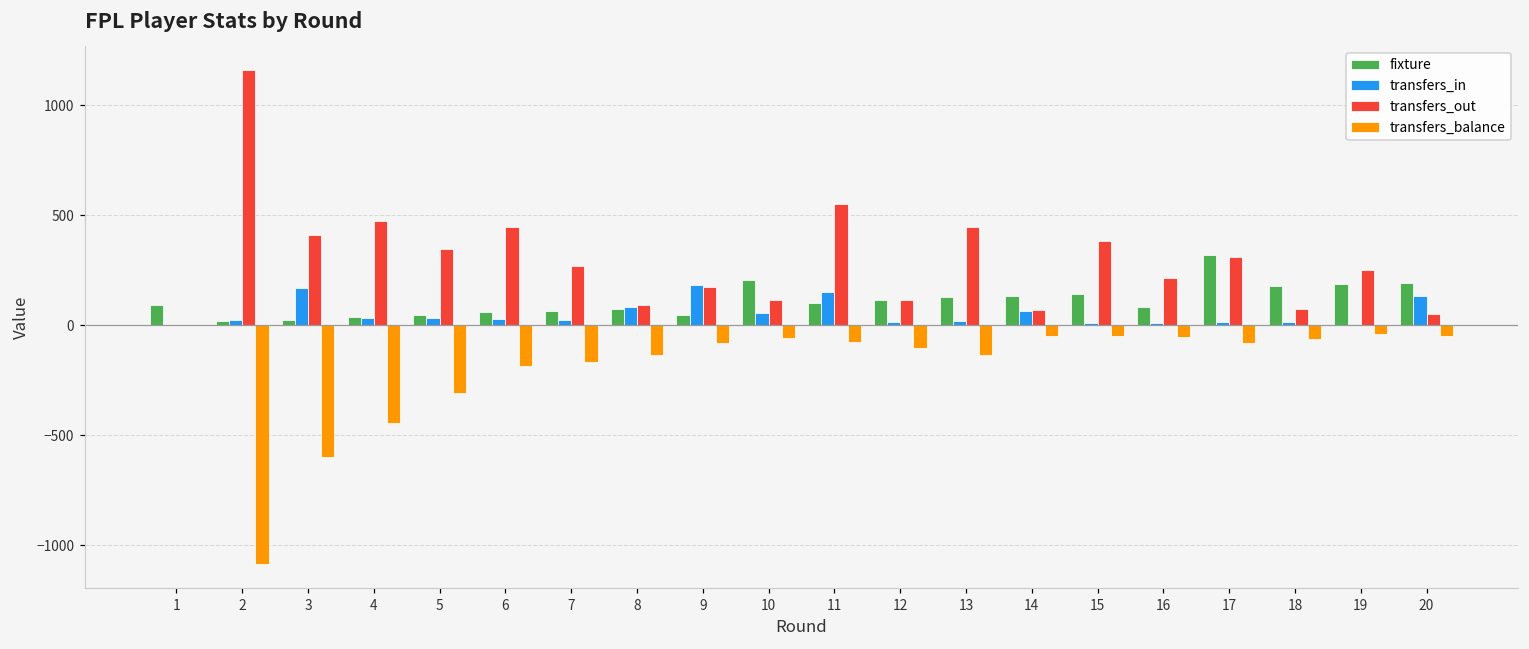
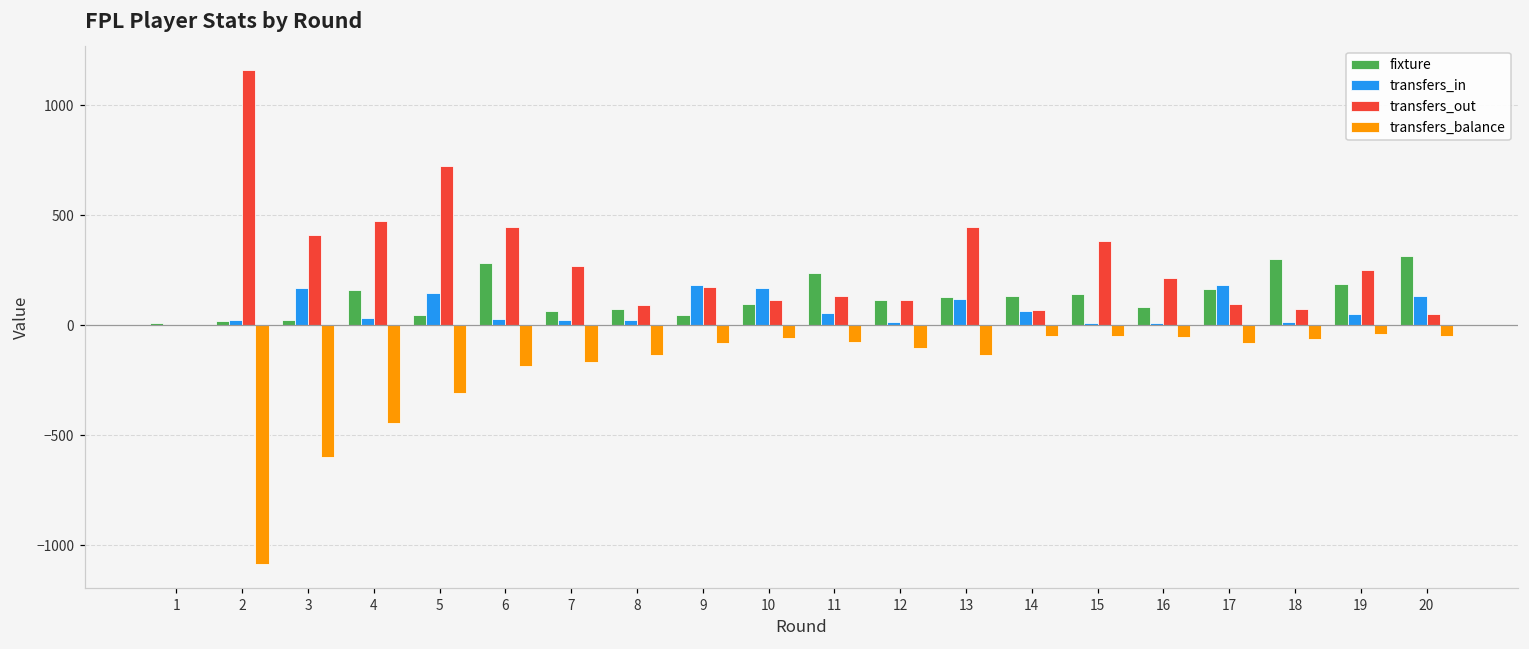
  {
    "fixture": {
-     "1": 90,
+     "1": 10,
      "2": 20,
      "3": 30,
-     "4": 40,
+     "4": 160,
      "5": 50,
-     "6": 60,
+     "6": 280,
      "7": 70,
      "8": 80,
      "9": 50,
-     "10": 200,
-     "11": 100,
+     "10": 100,
+     "11": 240,
      "12": 120,
      "13": 130,
      "14": 140,
      "15": 140,
      "16": 80,
-     "17": 320,
-     "18": 180,
+     "17": 170,
+     "18": 300,
      "19": 190,
-     "20": 190
+     "20": 320
    },
    "transfers_in": {
      "1": 0,
      "2": 20,
      "3": 170,
      "4": 30,
-     "5": 40,
+     "5": 150,
      "6": 30,
      "7": 20,
-     "8": 80,
+     "8": 20,
      "9": 180,
-     "10": 60,
-     "11": 150,
+     "10": 170,
+     "11": 60,
      "12": 20,
-     "13": 20,
+     "13": 120,
      "14": 70,
-     "17": 20,
+     "17": 180,
      "18": 10,
-     "19": 10,
+     "19": 50,
      "20": 140
    },
    "transfers_out": {
      "1": 0,
      "2": 1160,
      "3": 410,
      "4": 480,
-     "5": 350,
+     "5": 730,
      "6": 450,
      "7": 270,
      "8": 90,
      "9": 170,
      "10": 110,
-     "11": 550,
+     "11": 130,
      "12": 120,
      "13": 450,
      "14": 70,
      "15": 380,
      "16": 220,
-     "17": 310,
+     "17": 100,
      "18": 80,
      "19": 250,
      "20": 50
    }
  }
